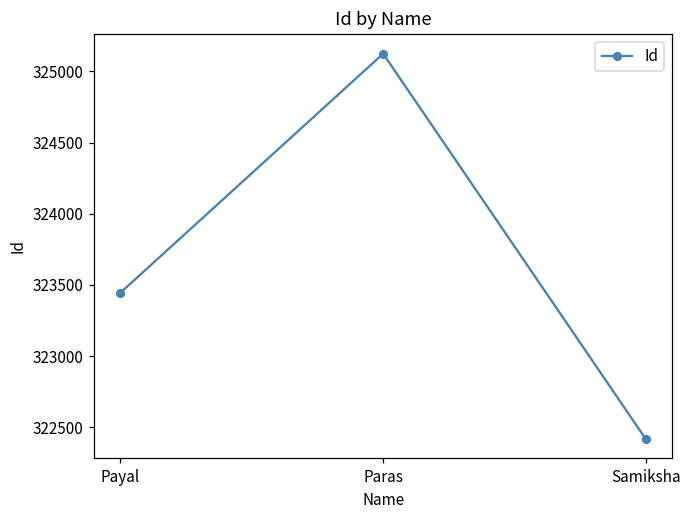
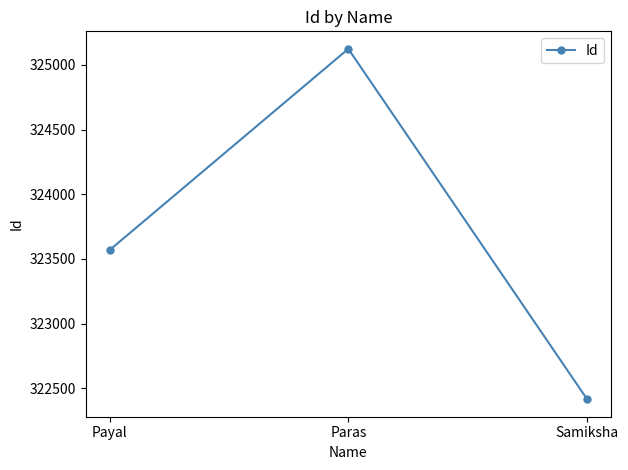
  {
-   "Payal": 323450,
+   "Payal": 323570,
    "Paras": 325120,
    "Samiksha": 322420
  }
